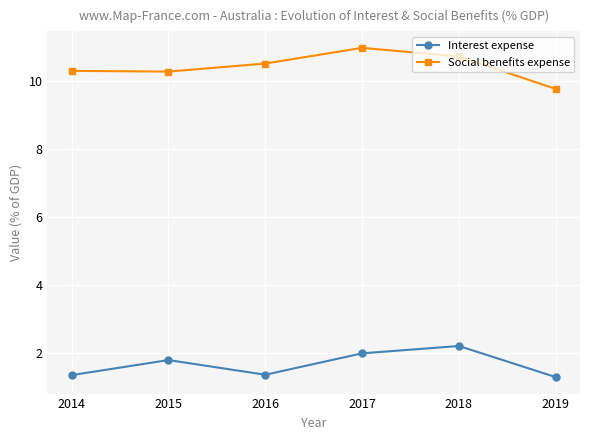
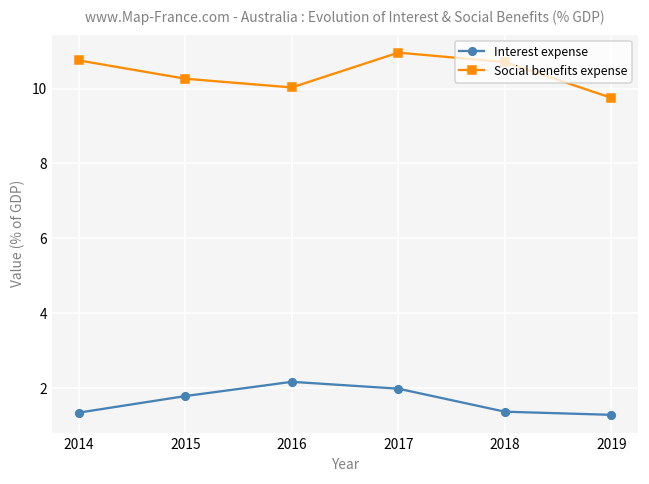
  {
    "Interest expense": {
      "2014": 1.3,
      "2015": 1.8,
-     "2016": 1.4,
+     "2016": 2.2,
      "2017": 2.0,
-     "2018": 2.2,
+     "2018": 1.4,
      "2019": 1.3
    },
    "Social benefits expense": {
-     "2014": 10.3,
+     "2014": 10.8,
      "2015": 10.3,
-     "2016": 10.5,
+     "2016": 10.0,
      "2017": 11.0,
      "2019": 9.8
    }
  }
